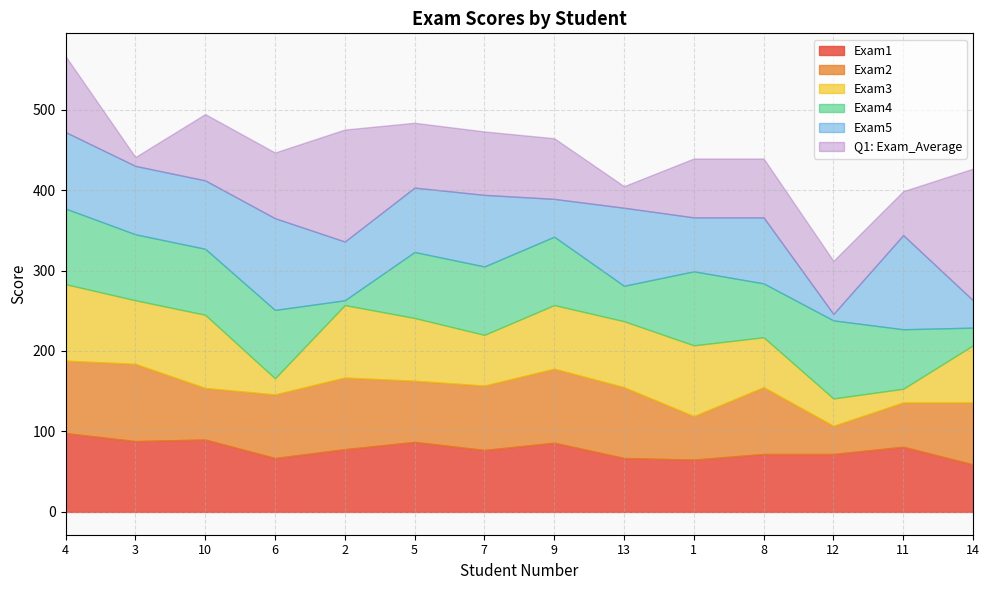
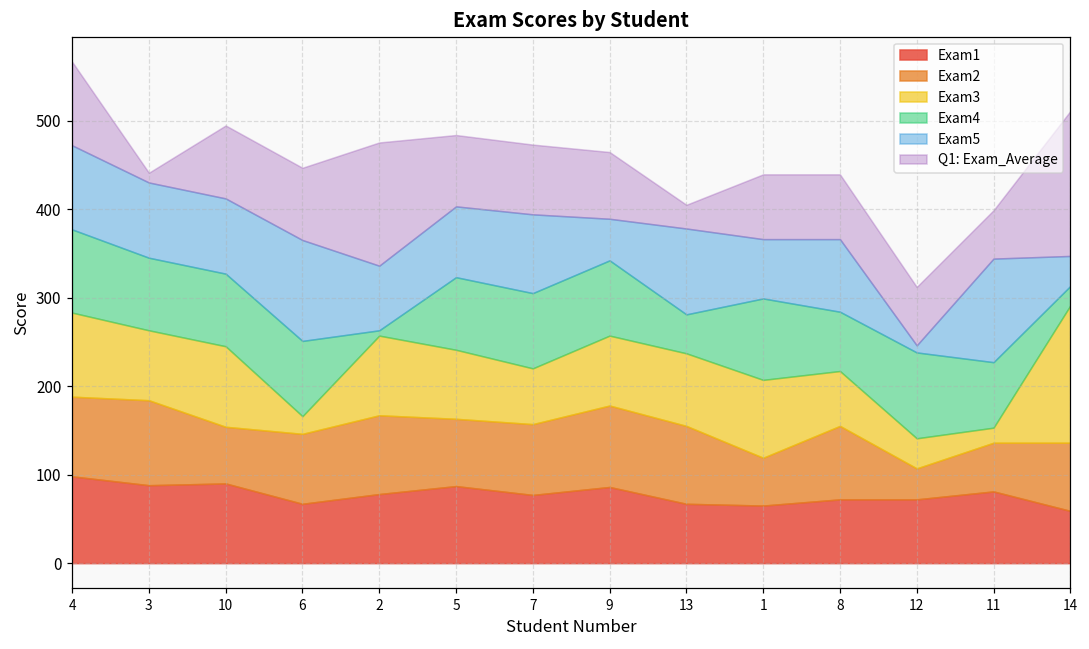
  {
    "Exam3": {
      "4": 100,
      "3": 80,
      "10": 90,
      "6": 20,
      "2": 90,
      "5": 80,
      "7": 60,
      "9": 80,
      "13": 80,
      "1": 90,
      "8": 60,
      "12": 30,
      "11": 20,
-     "14": 70
+     "14": 160
    },
    "Exam4": {
      "4": 90,
      "3": 80,
      "10": 80,
      "6": 90,
      "2": 10,
      "5": 80,
      "7": 90,
      "9": 90,
      "13": 40,
      "1": 90,
      "8": 70,
      "12": 100,
      "11": 70,
      "14": 20
    },
    "Exam5": {
      "4": 100,
      "3": 90,
      "10": 90,
      "6": 110,
      "2": 70,
      "5": 80,
      "7": 90,
      "9": 50,
      "13": 100,
      "1": 70,
      "8": 80,
      "12": 10,
      "11": 120,
      "14": 30
    },
    "Q1: Exam_Average": {
      "4": 90,
      "3": 10,
      "10": 80,
      "6": 80,
      "2": 140,
      "5": 80,
      "7": 80,
      "9": 80,
      "13": 30,
      "1": 70,
      "8": 70,
      "12": 70,
      "11": 50,
      "14": 160
    }
  }
